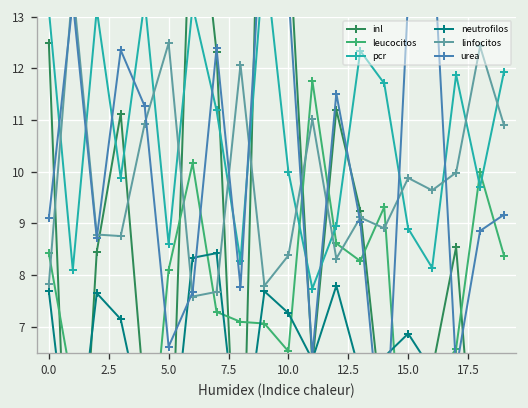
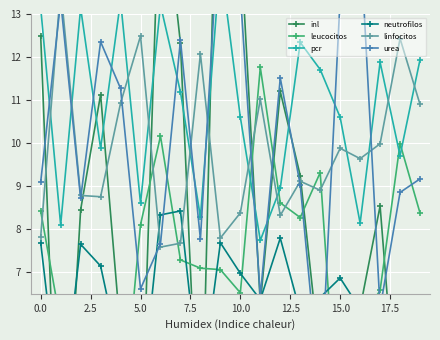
  {
    "pcr": {
      "5.0": 8.6,
-     "10.0": 10.0,
-     "15.0": 8.9
+     "10.0": 10.6,
+     "15.0": 10.6
    },
    "neutrofilos": {
      "0.0": 7.7,
-     "10.0": 7.3,
+     "10.0": 7.0,
      "15.0": 6.9
    }
  }
